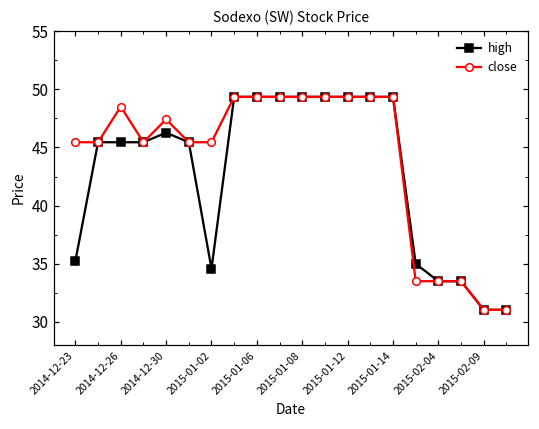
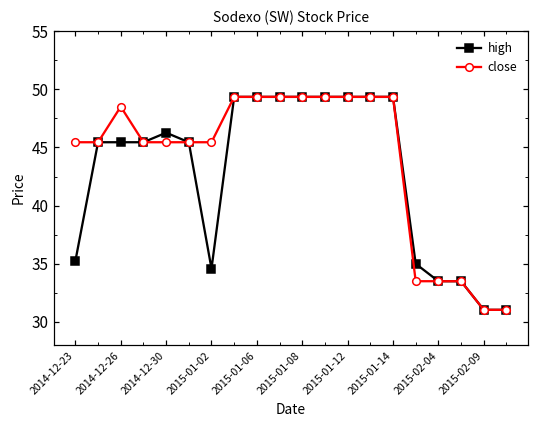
  {
    "high": {
      "2014-12-23": 35.2,
      "2014-12-26": 45.5,
      "2014-12-30": 46.3,
      "2015-01-02": 34.6
    },
    "close": {
      "2014-12-23": 45.5,
      "2014-12-26": 48.5,
-     "2014-12-30": 47.4,
+     "2014-12-30": 45.5,
      "2015-01-02": 45.5
    }
  }
